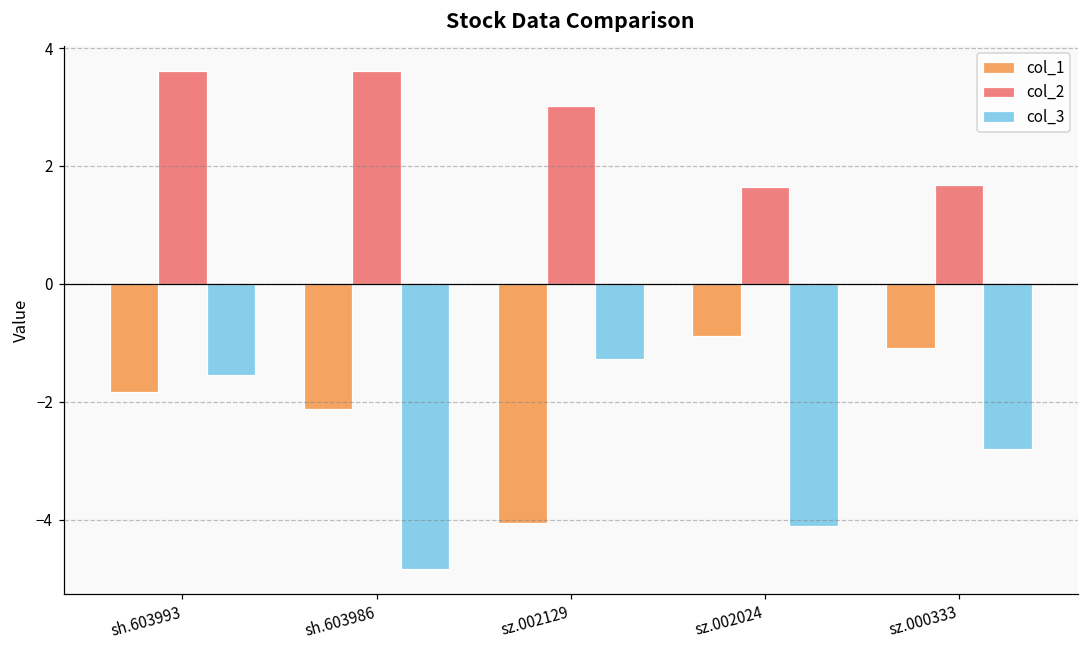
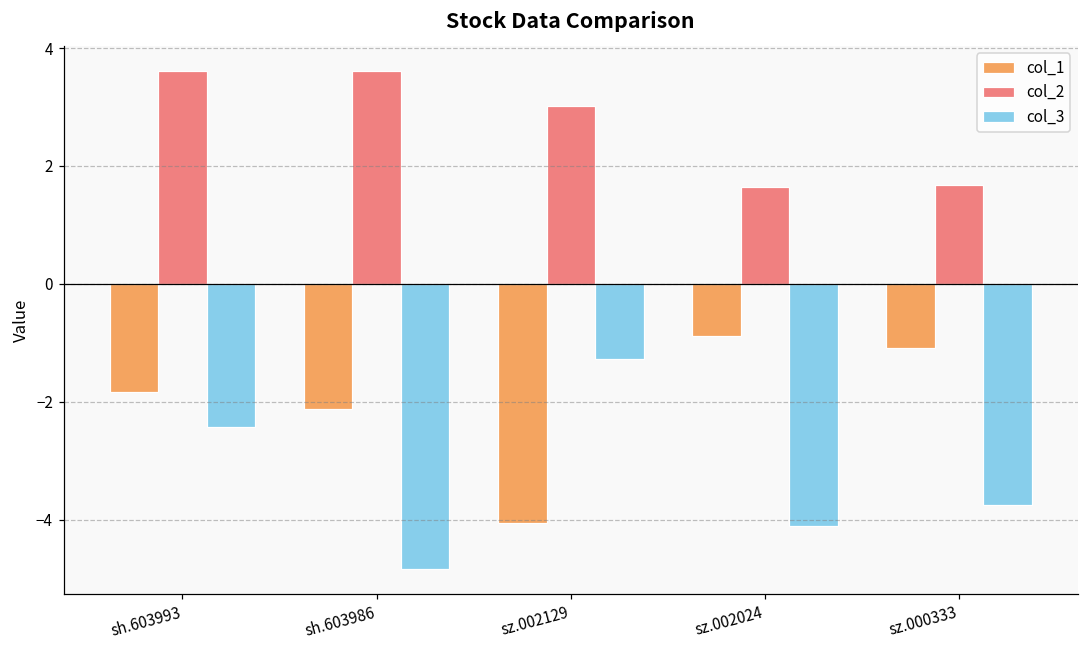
  {
    "col_3": {
-     "sh.603993": -1.5,
+     "sh.603993": -2.4,
      "sh.603986": -4.8,
      "sz.002129": -1.3,
      "sz.002024": -4.1,
-     "sz.000333": -2.8
+     "sz.000333": -3.7
    }
  }
